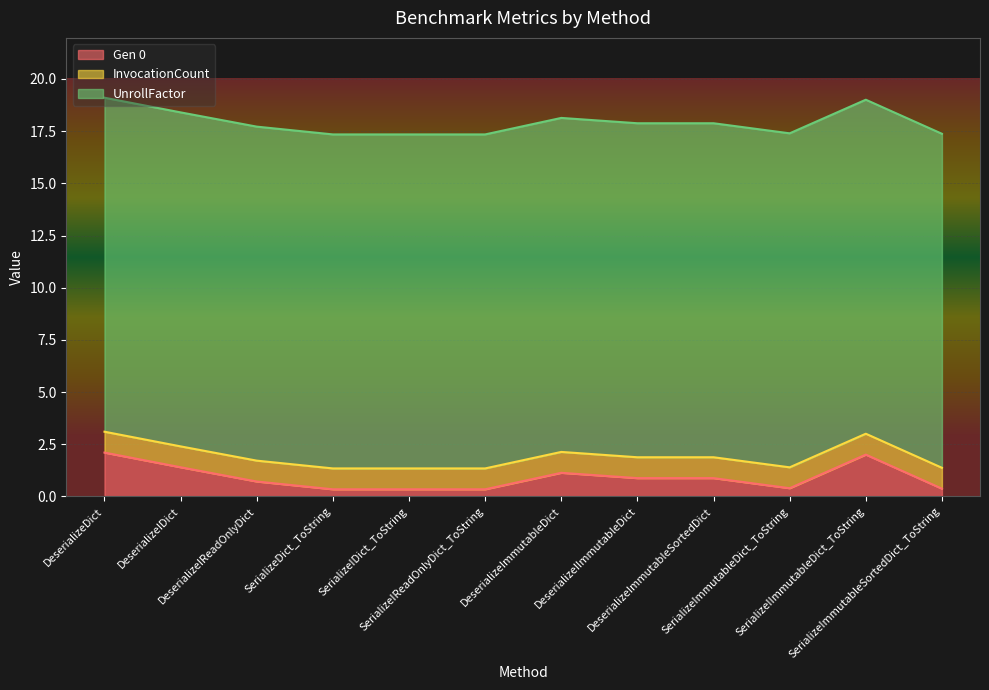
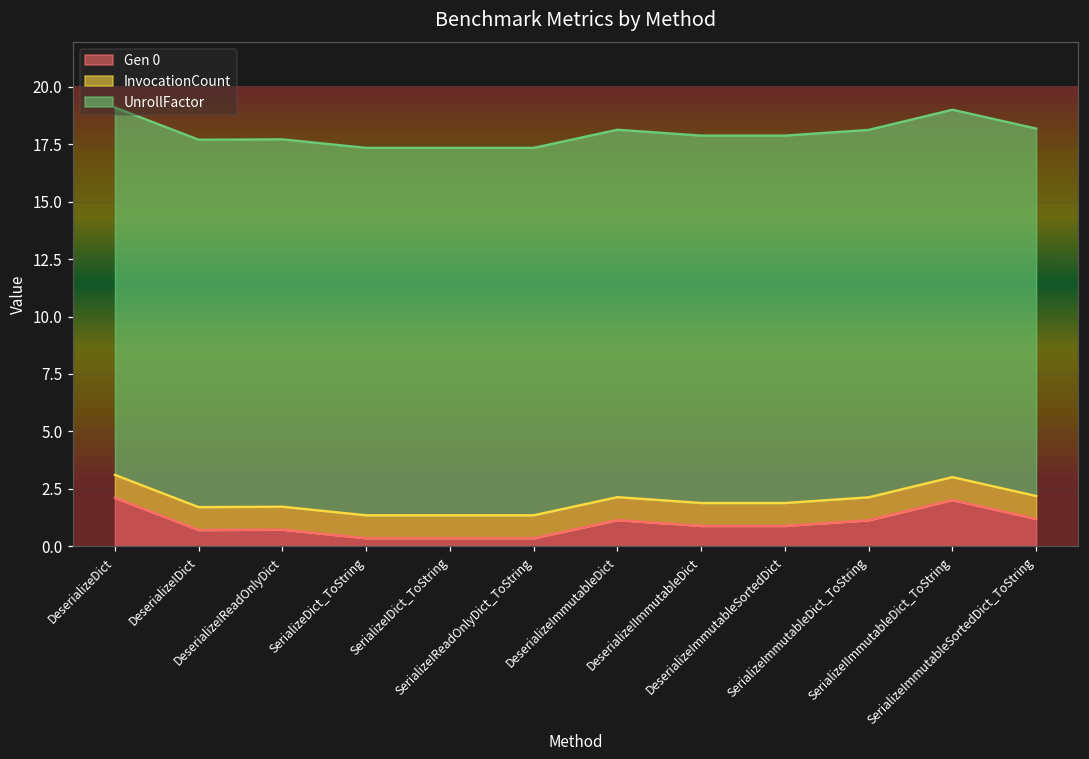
  {
    "Gen 0": {
      "DeserializeDict": 2.1,
-     "DeserializeIDict": 1.4,
+     "DeserializeIDict": 0.7,
      "DeserializeIReadOnlyDict": 0.7,
      "SerializeDict_ToString": 0.3,
      "SerializeIDict_ToString": 0.3,
      "SerializeIReadOnlyDict_ToString": 0.3,
      "DeserializeImmutableDict": 1.1,
      "DeserializeIImmutableDict": 0.9,
      "DeserializeImmutableSortedDict": 0.9,
-     "SerializeImmutableDict_ToString": 0.4,
+     "SerializeImmutableDict_ToString": 1.1,
      "SerializeIImmutableDict_ToString": 2.0,
-     "SerializeImmutableSortedDict_ToString": 0.4
+     "SerializeImmutableSortedDict_ToString": 1.2
    },
    "InvocationCount": {
      "DeserializeDict": 1.0,
      "DeserializeIDict": 1.0,
      "DeserializeIReadOnlyDict": 1.0,
      "SerializeDict_ToString": 1.0,
      "SerializeIDict_ToString": 1.0,
      "SerializeIReadOnlyDict_ToString": 1.0,
      "DeserializeImmutableDict": 1.0,
      "DeserializeIImmutableDict": 1.0,
      "DeserializeImmutableSortedDict": 1.0,
      "SerializeImmutableDict_ToString": 1.0,
      "SerializeIImmutableDict_ToString": 1.0,
      "SerializeImmutableSortedDict_ToString": 1.0
    },
    "UnrollFactor": {
      "DeserializeIDict": 16.0,
      "DeserializeIReadOnlyDict": 16.0,
      "SerializeDict_ToString": 16.0,
      "SerializeIDict_ToString": 16.0,
      "SerializeIReadOnlyDict_ToString": 16.0,
      "DeserializeImmutableDict": 16.0,
      "DeserializeIImmutableDict": 16.0,
      "DeserializeImmutableSortedDict": 16.0,
      "SerializeImmutableDict_ToString": 16.0,
      "SerializeIImmutableDict_ToString": 16.0,
      "SerializeImmutableSortedDict_ToString": 16.0
    }
  }
